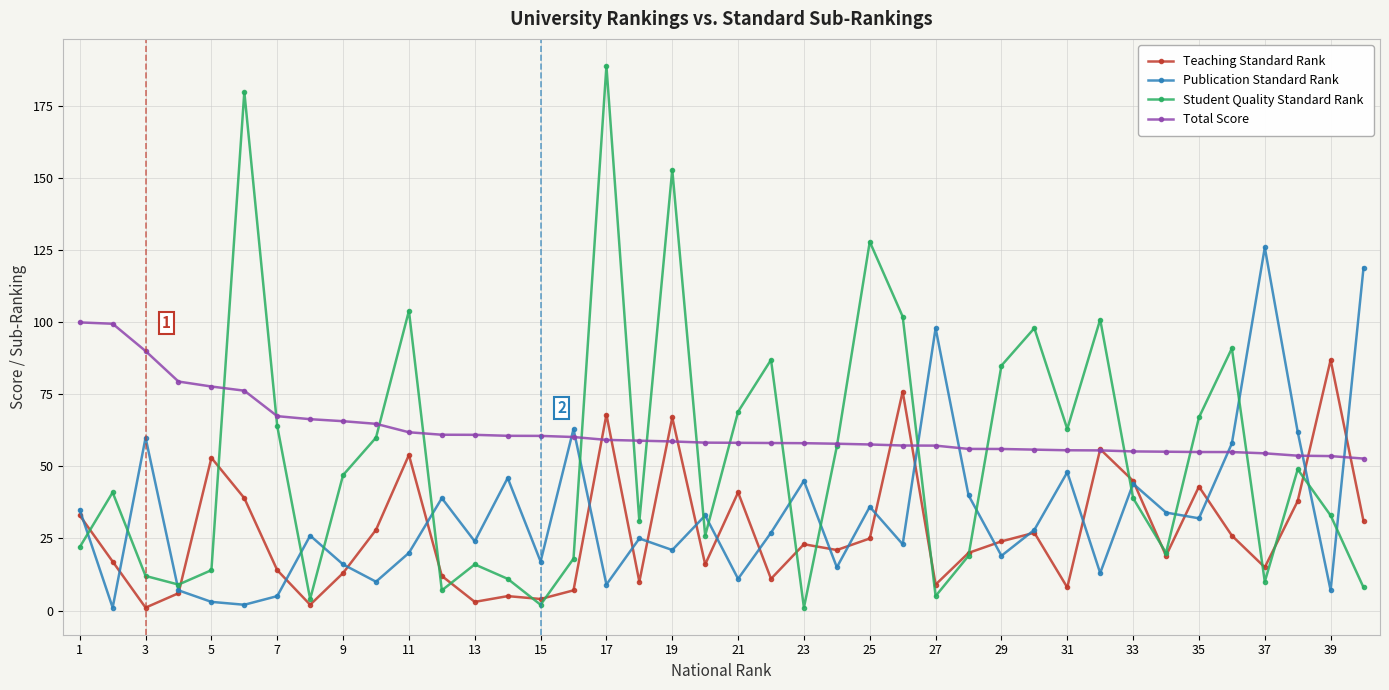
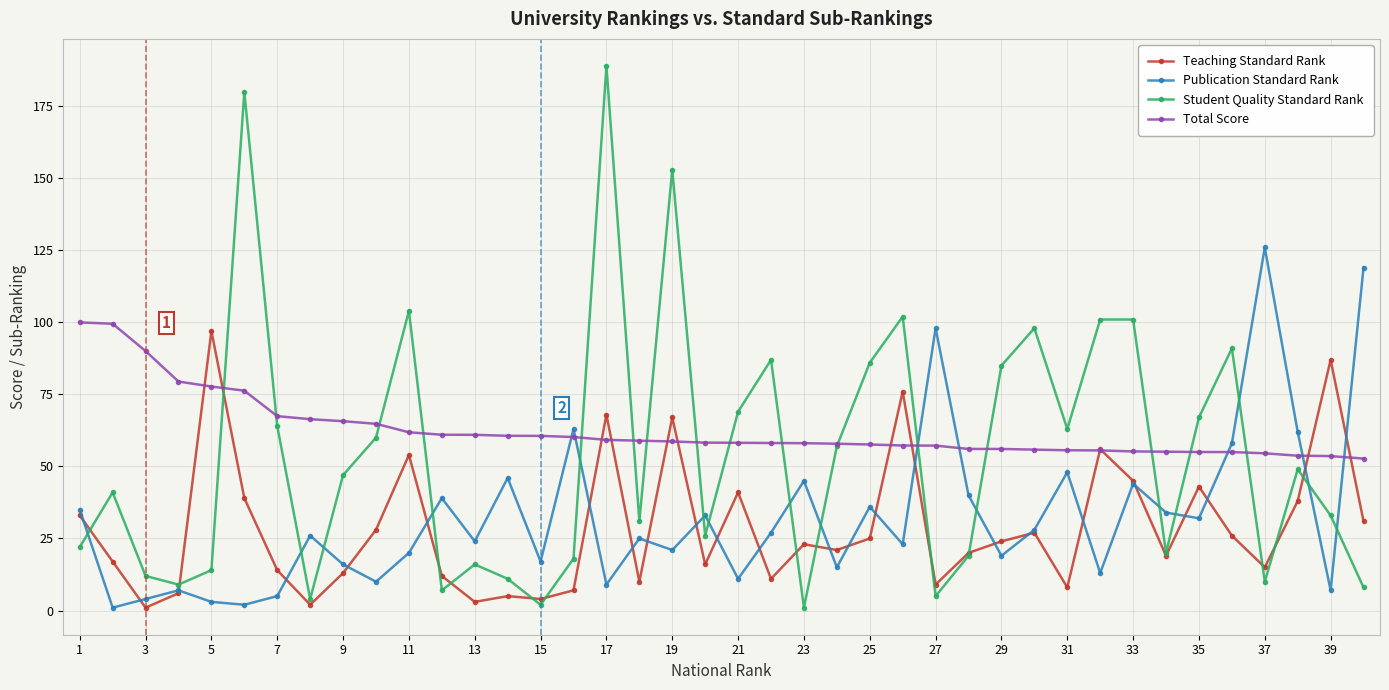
  {
    "Teaching Standard Rank": {
      "1": 33,
      "3": 1,
-     "5": 53,
+     "5": 97,
      "7": 14,
      "9": 13,
      "11": 54,
      "13": 3,
      "15": 4,
      "17": 68,
      "19": 67,
      "21": 41,
      "23": 23,
      "25": 25,
      "27": 9,
      "29": 24,
      "31": 8,
      "33": 45,
      "35": 43,
      "37": 15,
      "39": 87
    },
    "Publication Standard Rank": {
      "1": 35,
-     "3": 60,
+     "3": 4,
      "5": 3,
      "7": 5,
      "9": 16,
      "11": 20,
      "13": 24,
      "15": 17,
      "17": 9,
      "19": 21,
      "21": 11,
      "23": 45,
      "25": 36,
      "27": 98,
      "29": 19,
      "31": 48,
      "33": 44,
      "35": 32,
      "37": 126,
      "39": 7
    },
    "Student Quality Standard Rank": {
      "1": 22,
      "3": 12,
      "5": 14,
      "7": 64,
      "9": 47,
      "11": 104,
      "13": 16,
      "15": 2,
      "17": 189,
      "19": 153,
      "21": 69,
      "23": 1,
-     "25": 128,
+     "25": 86,
      "27": 5,
      "29": 85,
      "31": 63,
-     "33": 39,
+     "33": 101,
      "35": 67,
      "37": 10,
      "39": 33
    },
    "Total Score": {
      "1": 100,
      "3": 90,
      "5": 78,
      "7": 67,
      "9": 66,
      "11": 62,
      "13": 61,
      "15": 61,
      "17": 59,
      "19": 59,
      "21": 58,
      "23": 58,
      "25": 58,
      "27": 57,
      "29": 56,
      "31": 56,
      "33": 55,
      "35": 55,
      "37": 55,
      "39": 54
    }
  }
